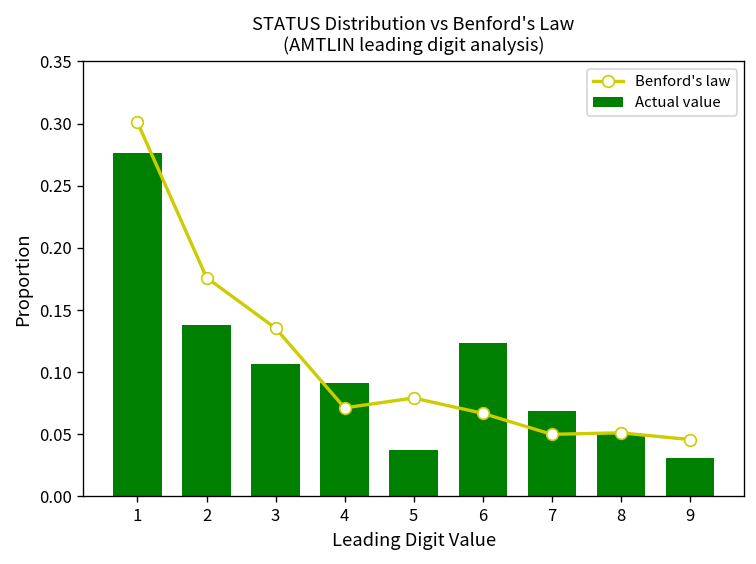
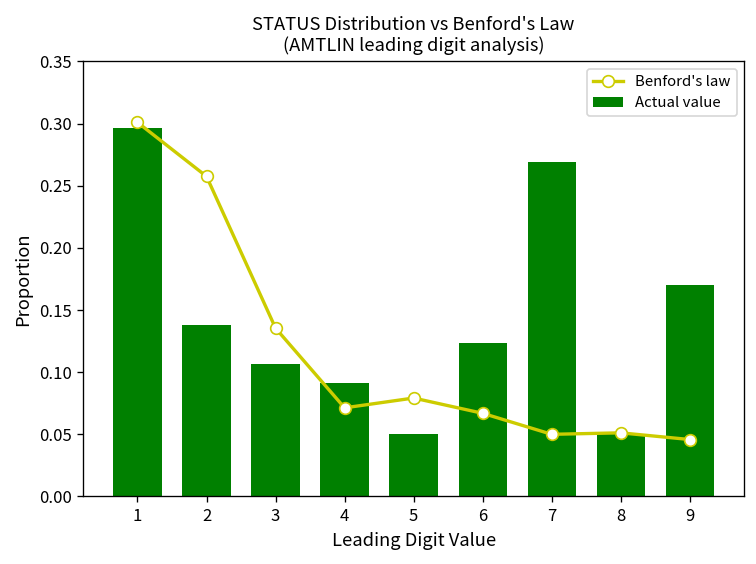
  {
    "Actual value": {
-     "1": 0.277,
+     "1": 0.297,
      "2": 0.138,
      "3": 0.106,
      "4": 0.091,
-     "5": 0.037,
+     "5": 0.050,
      "6": 0.124,
-     "7": 0.069,
+     "7": 0.269,
      "8": 0.051,
-     "9": 0.031
+     "9": 0.170
    },
    "Benford's law": {
      "1": 0.301,
-     "2": 0.176,
+     "2": 0.258,
      "3": 0.135,
      "4": 0.071,
      "5": 0.079,
      "6": 0.067,
      "7": 0.050,
      "8": 0.051,
      "9": 0.046
    }
  }
